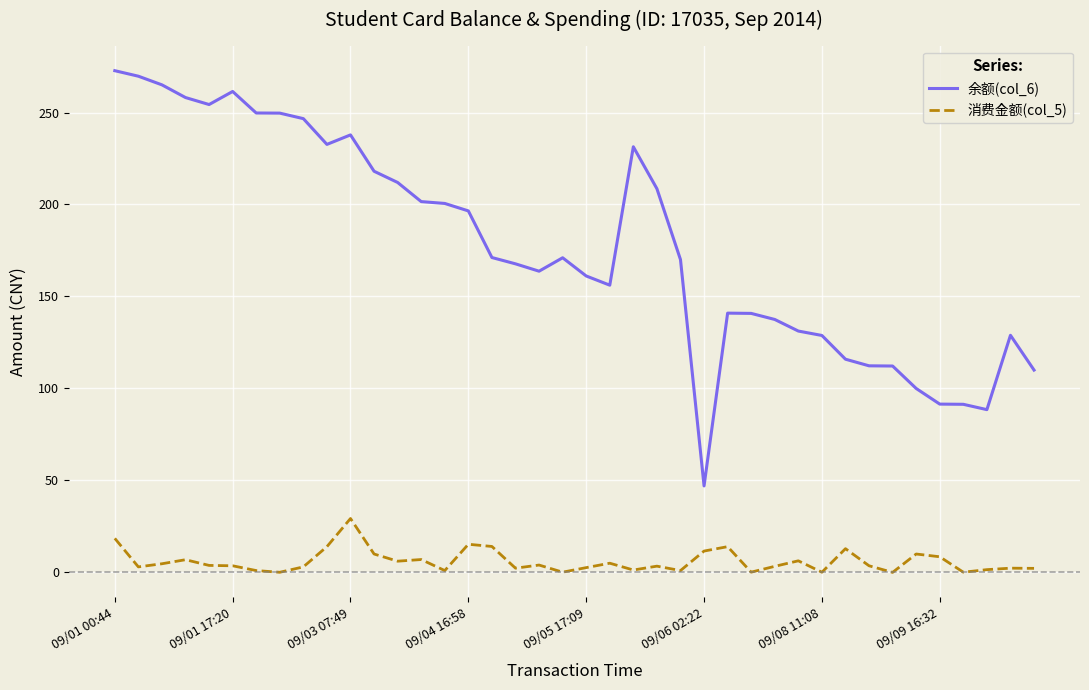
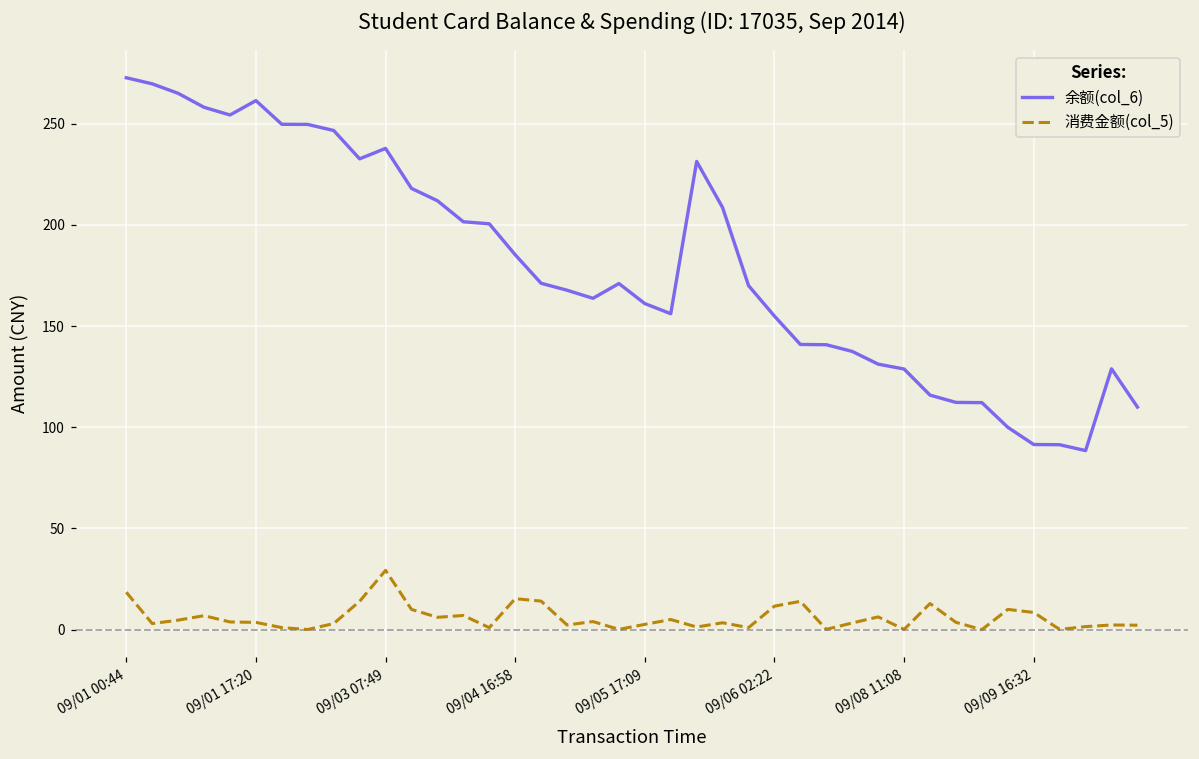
  {
    "余额(col_6)": {
      "09/01 00:44": 273,
      "09/01 17:20": 261,
      "09/03 07:49": 238,
-     "09/04 16:58": 197,
+     "09/04 16:58": 185,
      "09/05 17:09": 161,
-     "09/06 02:22": 47,
+     "09/06 02:22": 155,
      "09/08 11:08": 129,
      "09/09 16:32": 91
    },
    "消费金额(col_5)": {
      "09/01 00:44": 19,
      "09/01 17:20": 4,
      "09/03 07:49": 29,
      "09/04 16:58": 15,
      "09/05 17:09": 3,
      "09/06 02:22": 12,
      "09/08 11:08": 0,
      "09/09 16:32": 9
    }
  }
